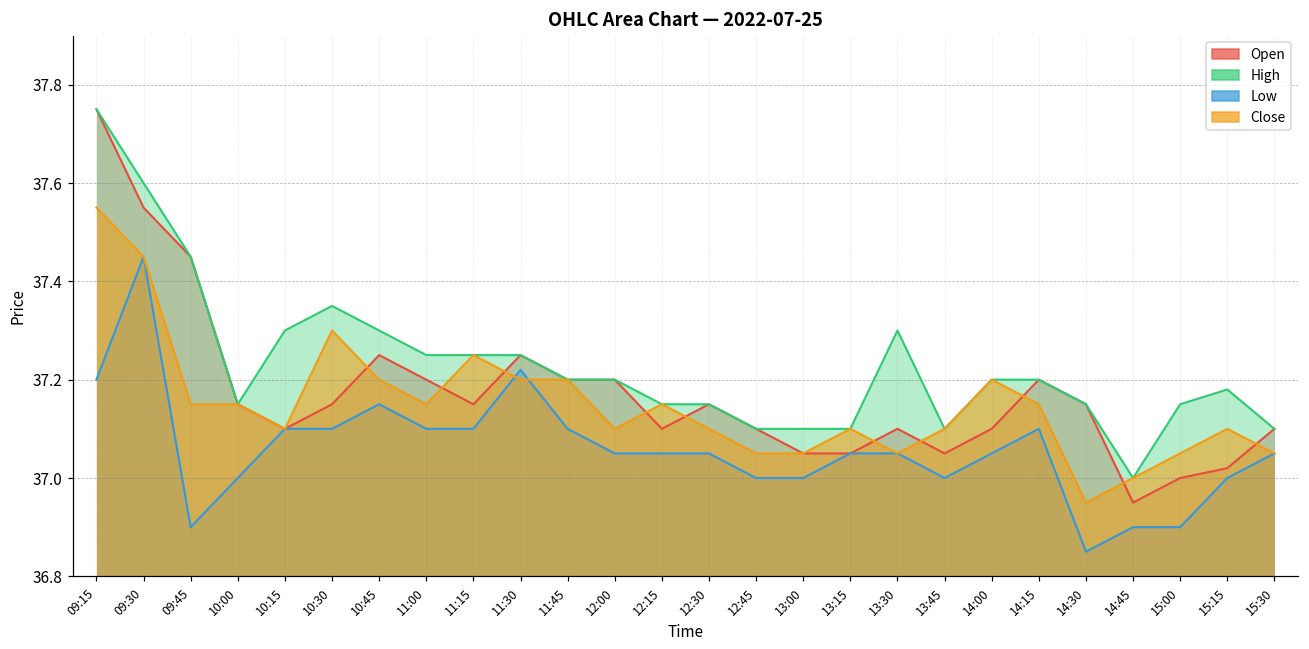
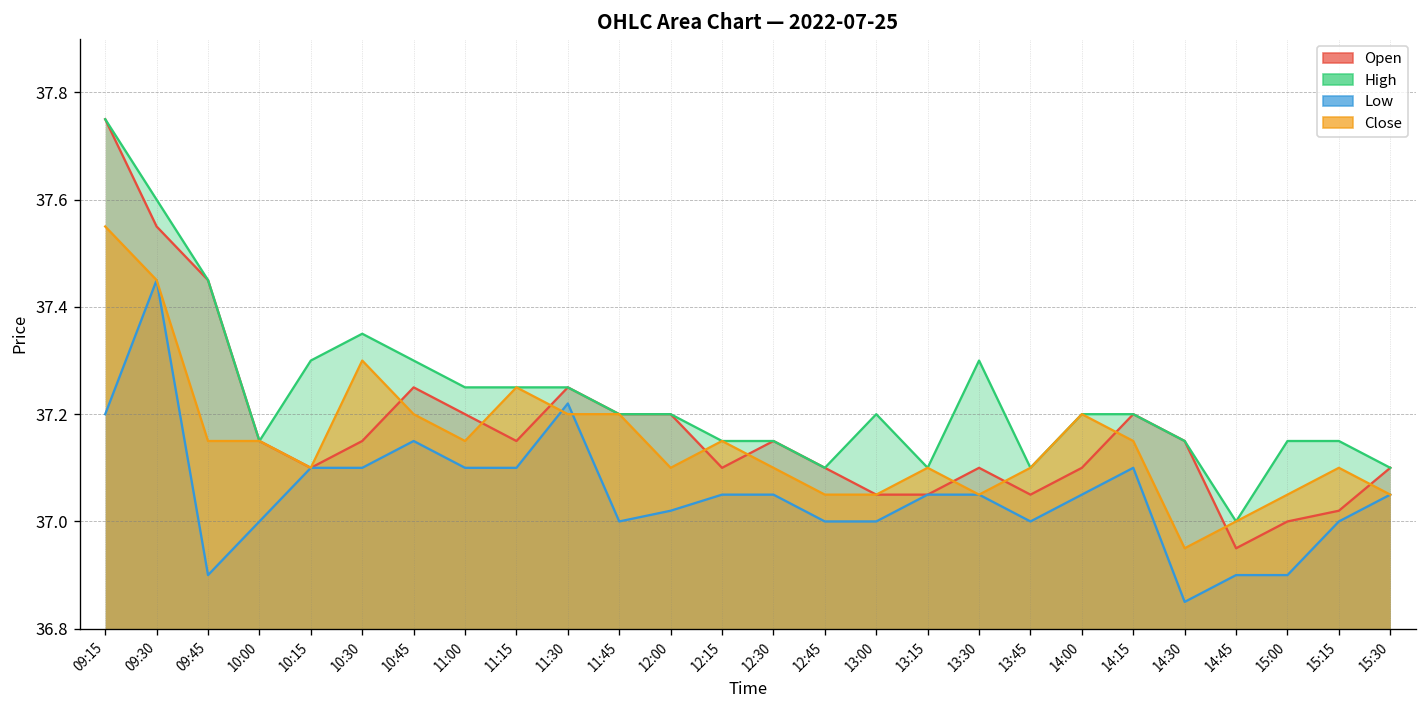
  {
    "Open": {
      "09:30": 37.55,
      "10:30": 37.15,
      "10:45": 37.25,
      "11:00": 37.20,
      "11:15": 37.15,
      "12:15": 37.10,
      "13:30": 37.10,
      "13:45": 37.05,
      "14:00": 37.10,
      "14:45": 36.95,
      "15:00": 37.00,
      "15:15": 37.02
    },
    "High": {
      "09:30": 37.60,
      "10:15": 37.30,
      "10:30": 37.35,
      "10:45": 37.30,
      "11:00": 37.25,
-     "13:00": 37.1,
+     "13:00": 37.2,
      "13:30": 37.30,
      "15:00": 37.15,
-     "15:15": 37.18
+     "15:15": 37.15
    },
    "Low": {
      "09:15": 37.20,
      "09:45": 36.90,
      "10:00": 37.00,
      "10:30": 37.10,
      "10:45": 37.15,
      "11:00": 37.10,
      "11:15": 37.10,
      "11:30": 37.22,
-     "11:45": 37.1,
-     "12:00": 37.05,
+     "11:45": 37.0,
+     "12:00": 37.02,
      "12:15": 37.05,
      "12:30": 37.05,
      "12:45": 37.00,
      "13:00": 37.00,
      "13:45": 37.00,
      "14:00": 37.05,
      "14:15": 37.10,
      "14:30": 36.85,
      "14:45": 36.90,
      "15:00": 36.90,
      "15:15": 37.00
    },
    "Close": {
      "09:15": 37.55,
      "09:45": 37.15,
      "10:30": 37.30,
      "10:45": 37.20,
      "11:00": 37.15,
      "11:30": 37.20,
      "12:00": 37.10,
      "12:30": 37.10,
      "12:45": 37.05,
      "14:15": 37.15,
      "14:30": 36.95,
      "15:00": 37.05,
      "15:15": 37.10
    }
  }
